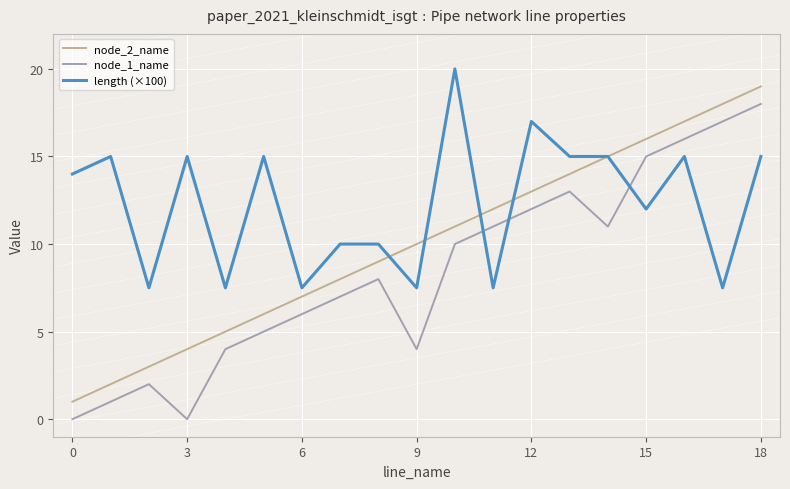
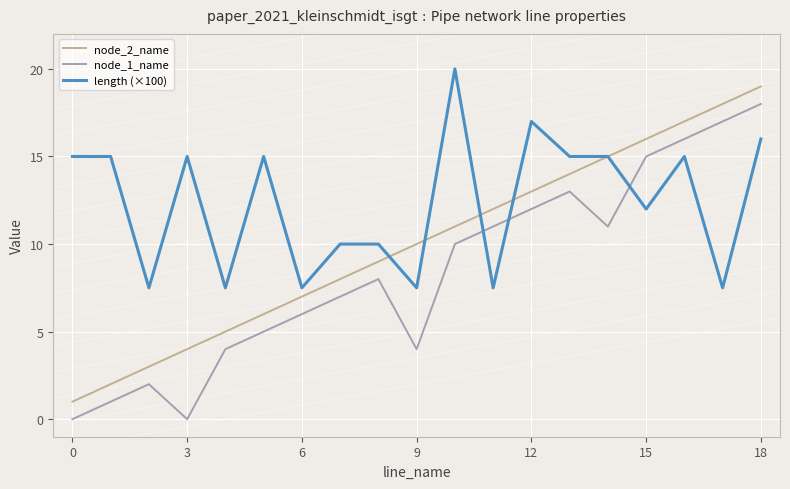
  {
    "length (×100)": {
-     "0": 14.0,
+     "0": 15.0,
      "3": 15.0,
      "6": 7.5,
      "9": 7.5,
      "12": 17.0,
      "15": 12.0,
-     "18": 15.0
+     "18": 16.0
    }
  }
